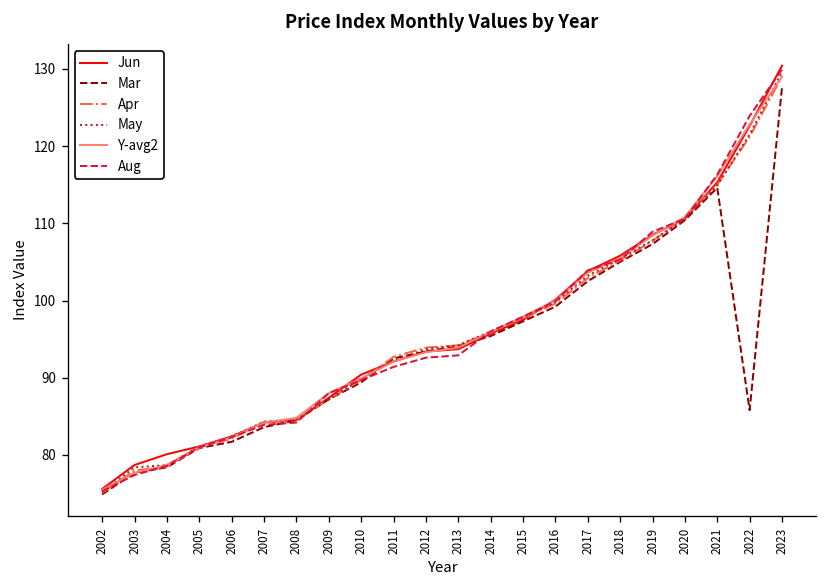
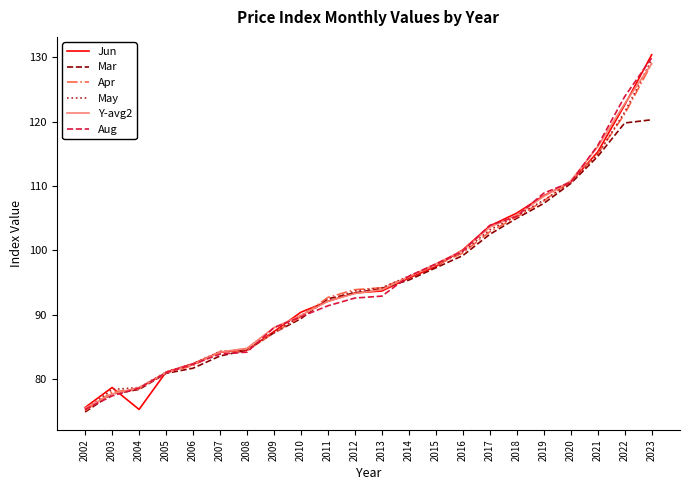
  {
    "Jun": {
-     "2004": 80,
+     "2004": 75,
      "2010": 90,
      "2023": 130
    },
    "Mar": {
      "2006": 82,
      "2016": 99,
-     "2022": 86,
-     "2023": 128
+     "2022": 120,
+     "2023": 120
    }
  }
